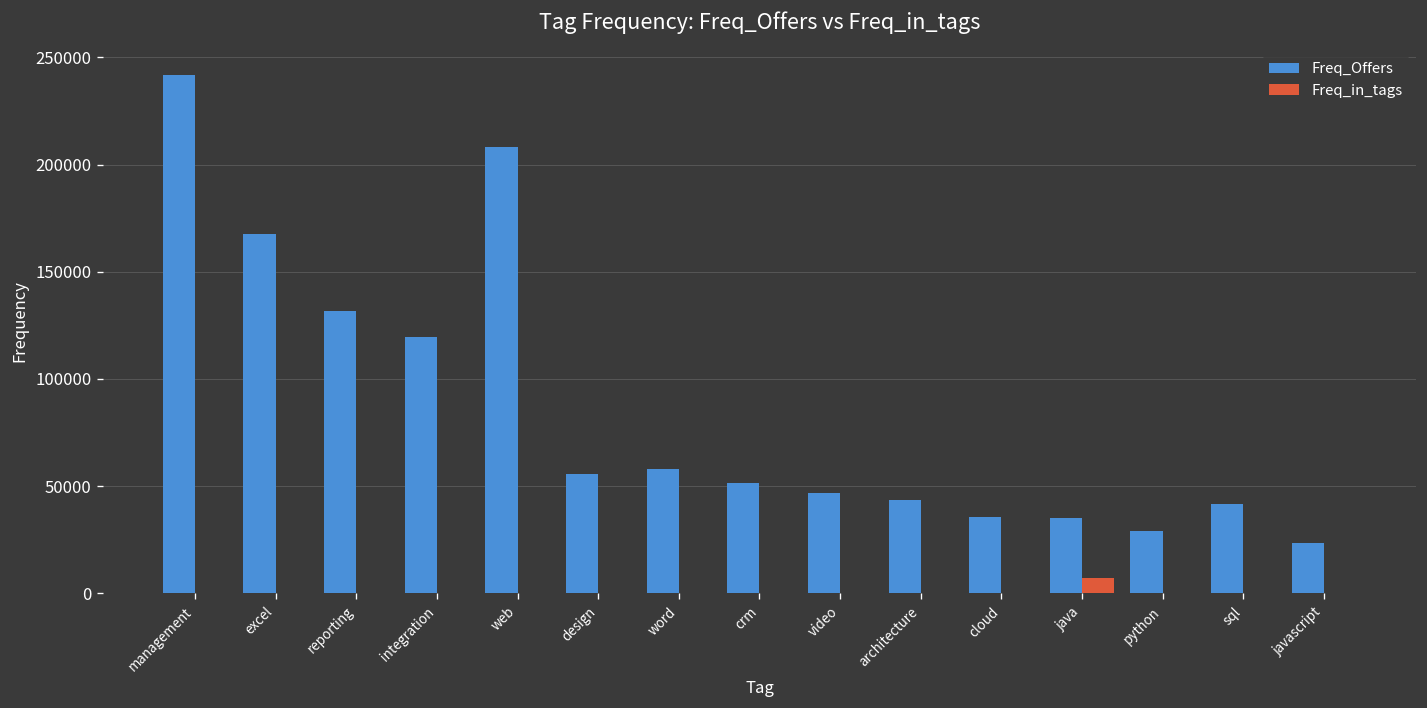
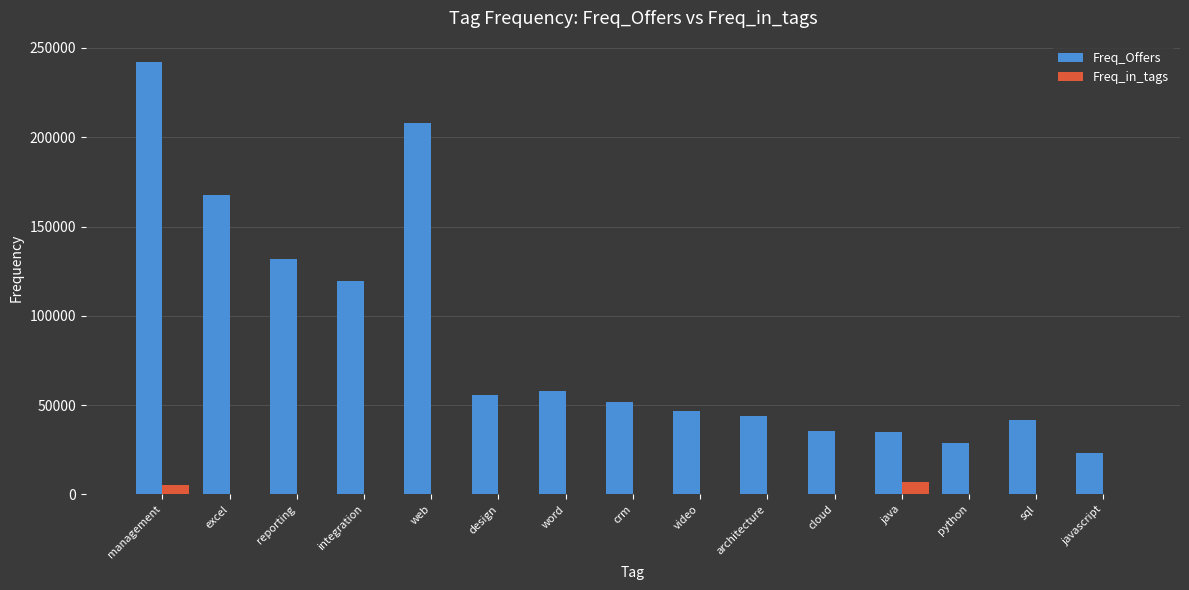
  {
    "Freq_Offers": {
      "management": 242000,
      "excel": 168000,
      "reporting": 132000,
      "integration": 119000,
      "web": 208000,
      "design": 56000,
      "word": 58000,
      "crm": 52000,
      "video": 47000,
      "architecture": 44000,
      "cloud": 36000,
      "java": 35000,
      "python": 29000,
      "sql": 42000,
      "javascript": 23000
    },
    "Freq_in_tags": {
-     "management": 0,
+     "management": 5000,
      "java": 7000
    }
  }
